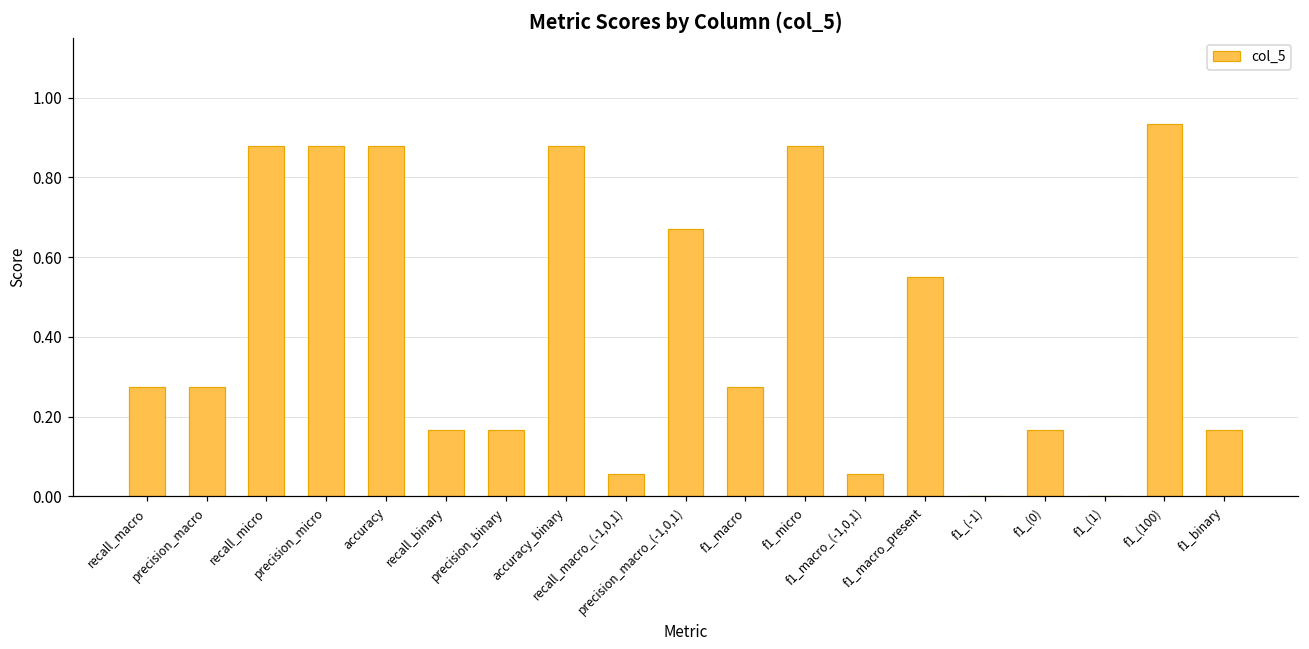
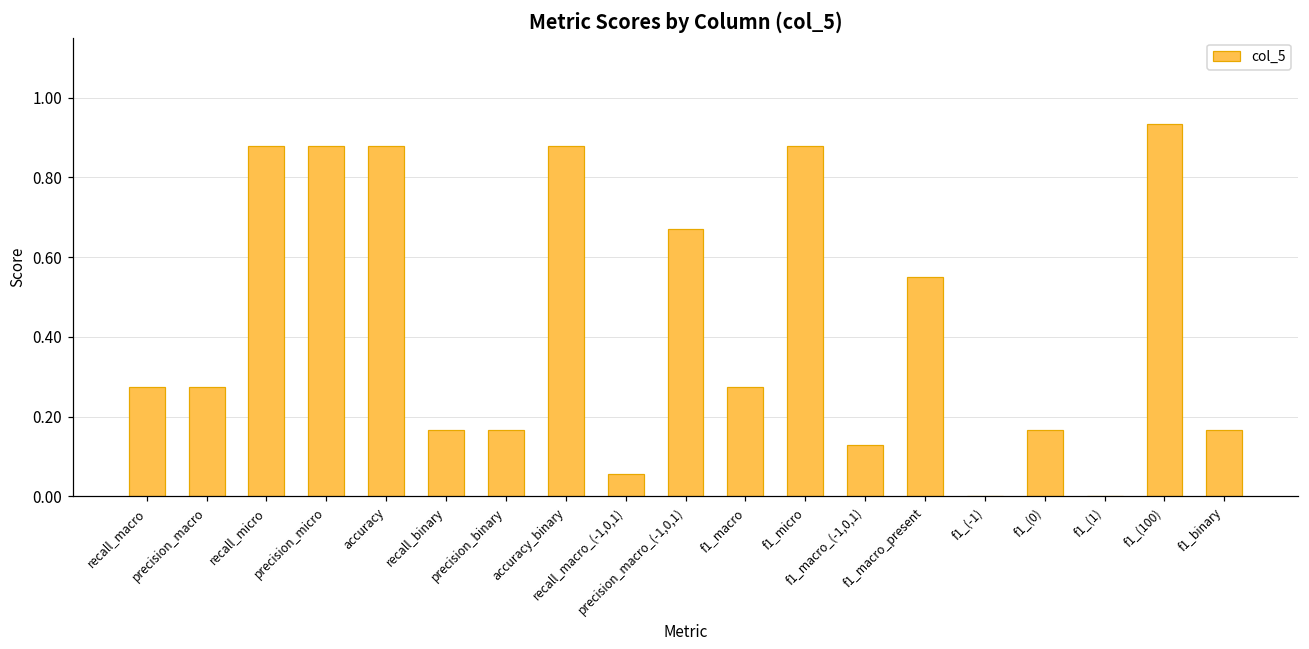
  {
    "recall_macro": 0.28,
    "precision_macro": 0.28,
    "recall_micro": 0.88,
    "precision_micro": 0.88,
    "accuracy": 0.88,
    "recall_binary": 0.17,
    "precision_binary": 0.17,
    "accuracy_binary": 0.88,
    "recall_macro_(-1,0,1)": 0.06,
    "precision_macro_(-1,0,1)": 0.67,
    "f1_macro": 0.28,
    "f1_micro": 0.88,
-   "f1_macro_(-1,0,1)": 0.06,
+   "f1_macro_(-1,0,1)": 0.13,
    "f1_macro_present": 0.55,
    "f1_(-1)": 0.00,
    "f1_(0)": 0.17,
    "f1_(1)": 0.00,
    "f1_(100)": 0.93,
    "f1_binary": 0.17
  }
